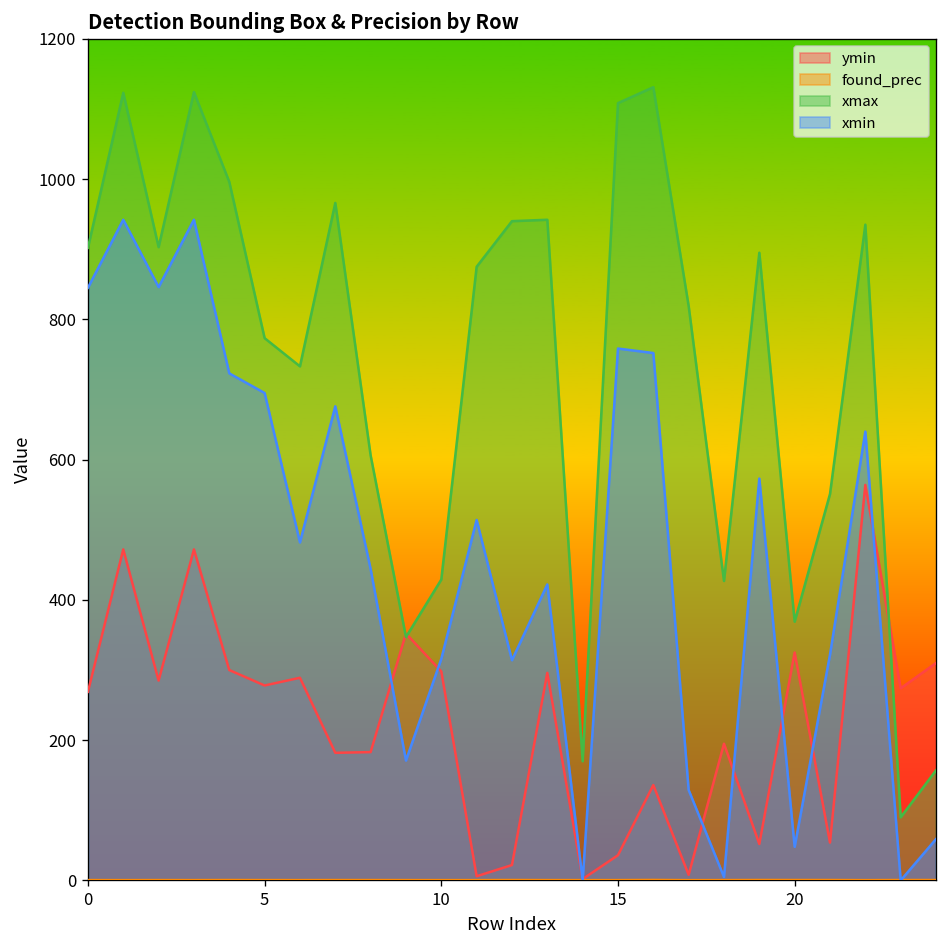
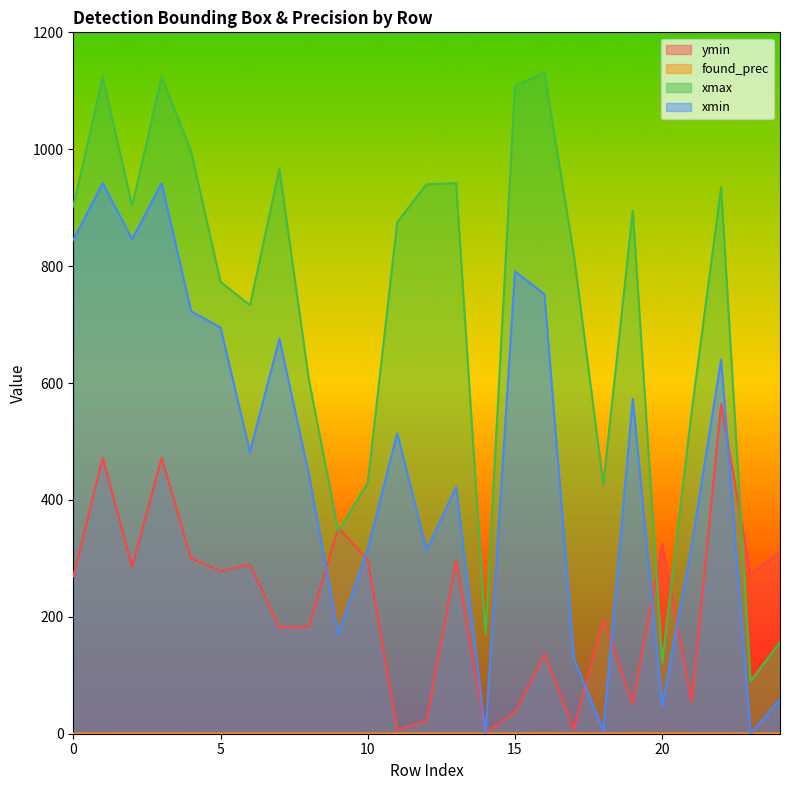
  {
    "ymin": {
      "0": 270,
      "5": 280,
      "10": 300,
      "15": 40,
      "20": 330
    },
    "found_prec": {
      "0": 0,
      "5": 0,
      "10": 0,
      "15": 0,
      "20": 0
    },
    "xmax": {
      "0": 900,
      "5": 770,
      "10": 430,
      "15": 1110,
-     "20": 370
+     "20": 120
    },
    "xmin": {
      "0": 850,
      "5": 700,
      "10": 320,
-     "15": 760,
+     "15": 790,
      "20": 50
    }
  }
